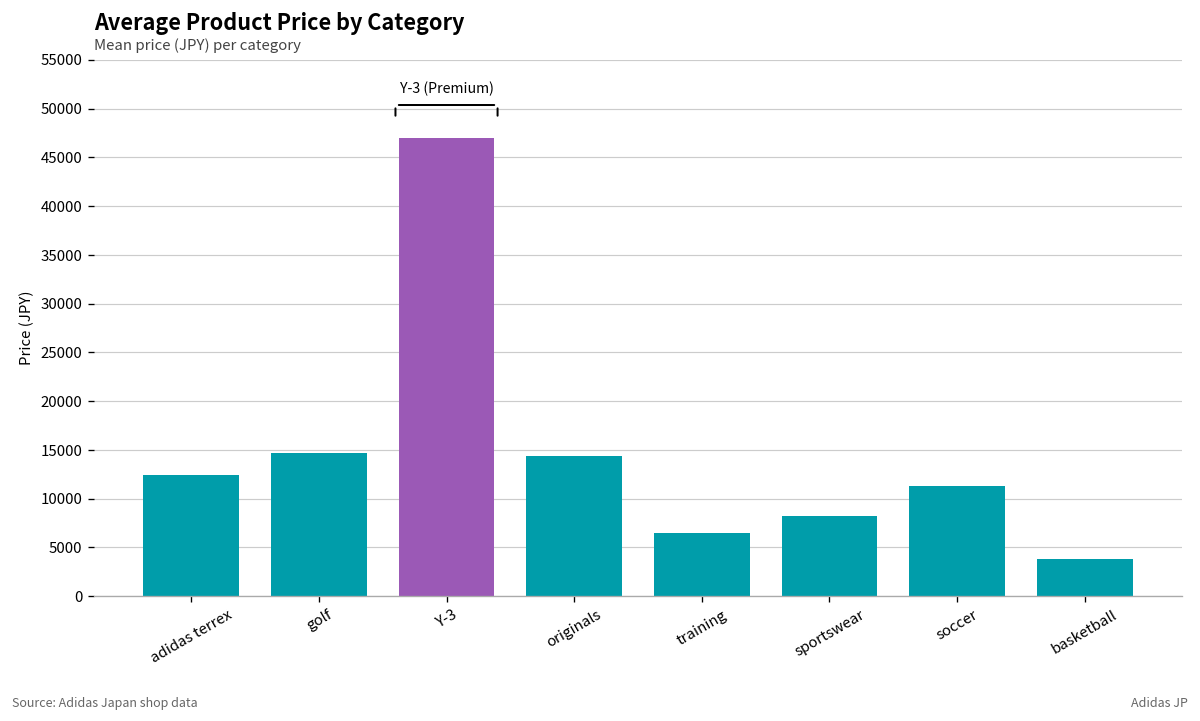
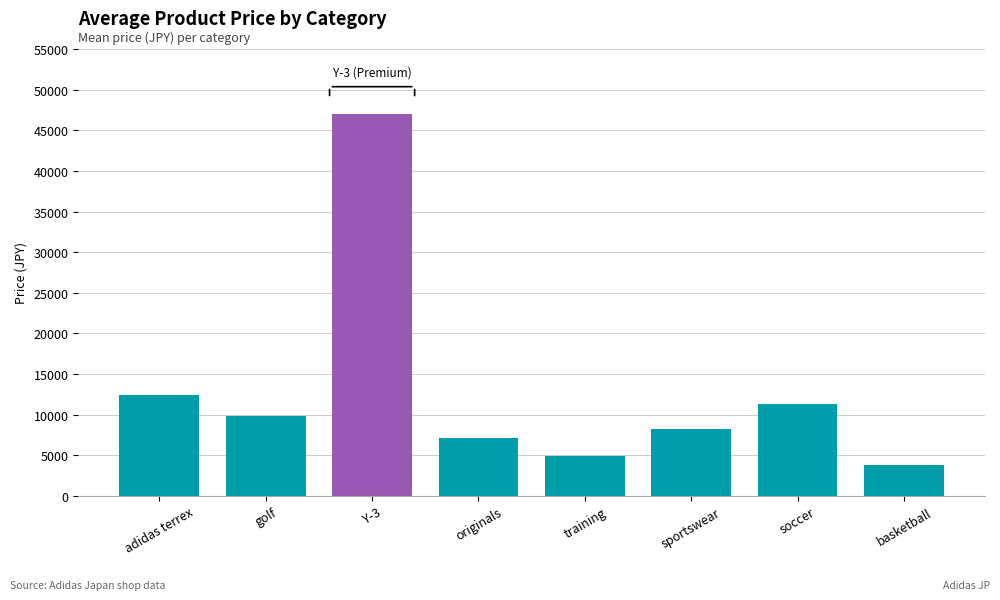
  {
    "adidas terrex": 12000,
-   "golf": 15000,
+   "golf": 10000,
    "Y-3": 47000,
-   "originals": 14000,
-   "training": 6000,
+   "originals": 7000,
+   "training": 5000,
    "sportswear": 8000,
    "soccer": 11000,
    "basketball": 4000
  }
